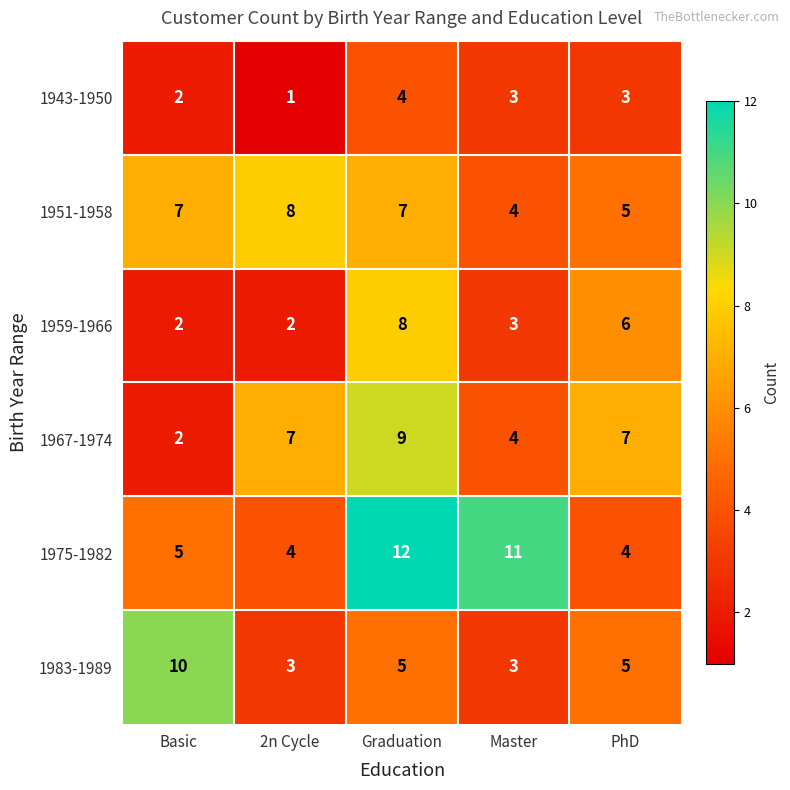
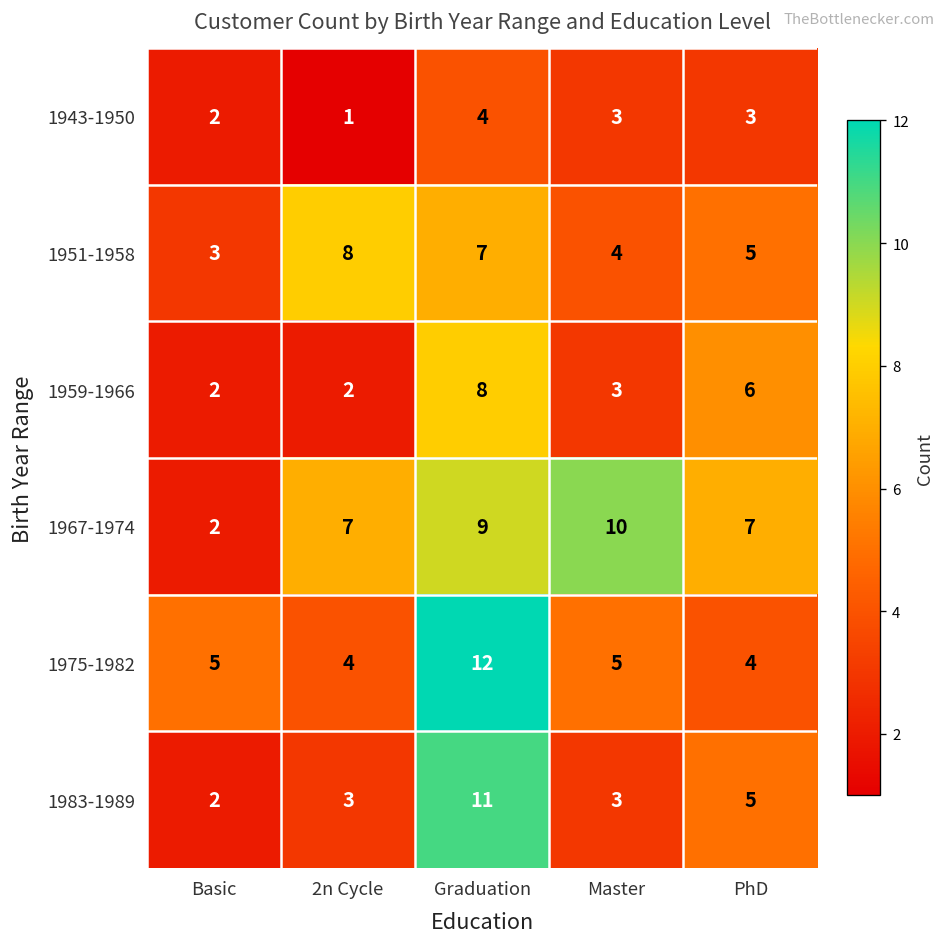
  {
    "1943-1950": {
      "Basic": 2,
      "2n Cycle": 1,
      "Graduation": 4,
      "Master": 3,
      "PhD": 3
    },
    "1951-1958": {
-     "Basic": 7,
+     "Basic": 3,
      "2n Cycle": 8,
      "Graduation": 7,
      "Master": 4,
      "PhD": 5
    },
    "1959-1966": {
      "Basic": 2,
      "2n Cycle": 2,
      "Graduation": 8,
      "Master": 3,
      "PhD": 6
    },
    "1967-1974": {
      "Basic": 2,
      "2n Cycle": 7,
      "Graduation": 9,
-     "Master": 4,
+     "Master": 10,
      "PhD": 7
    },
    "1975-1982": {
      "Basic": 5,
      "2n Cycle": 4,
      "Graduation": 12,
-     "Master": 11,
+     "Master": 5,
      "PhD": 4
    },
    "1983-1989": {
-     "Basic": 10,
+     "Basic": 2,
      "2n Cycle": 3,
-     "Graduation": 5,
+     "Graduation": 11,
      "Master": 3,
      "PhD": 5
    }
  }
